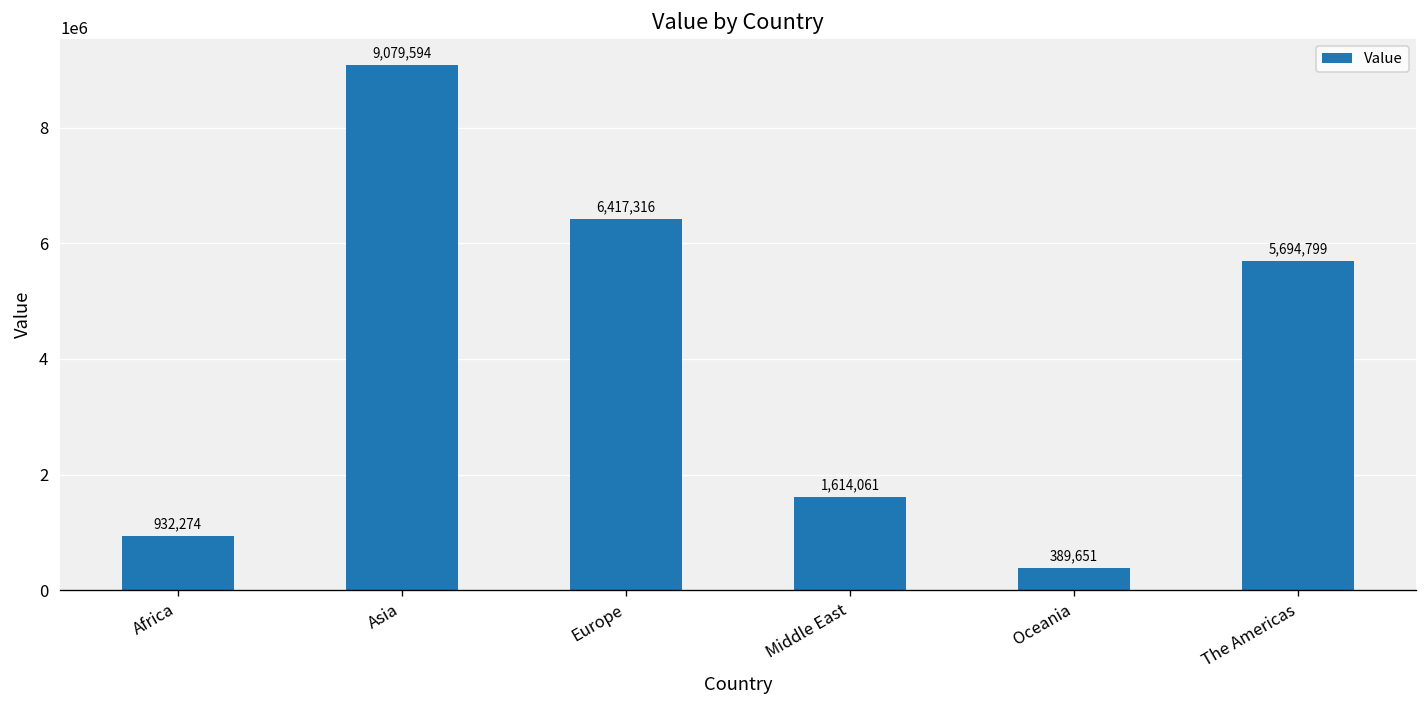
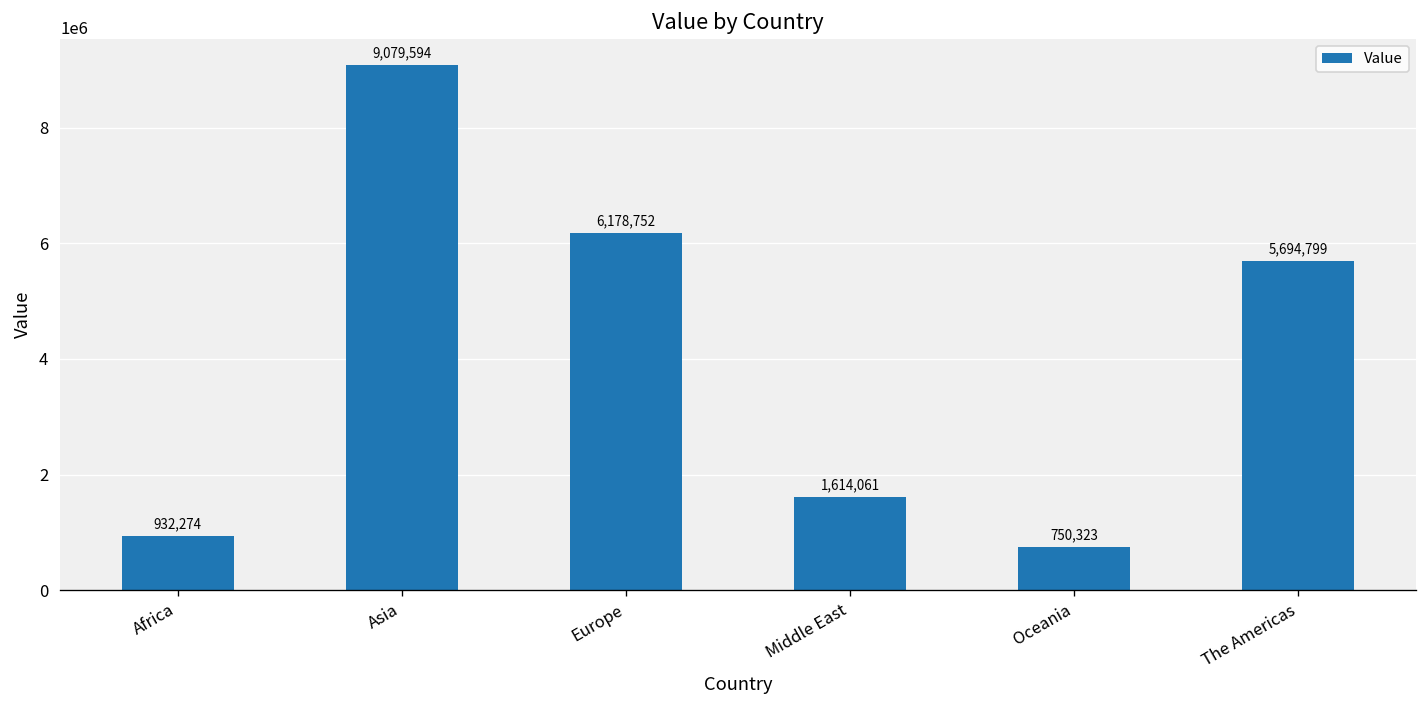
  {
    "Africa": "932,274",
    "Asia": "9,079,594",
-   "Europe": "6,417,316",
+   "Europe": "6,178,752",
    "Middle East": "1,614,061",
-   "Oceania": "389,651",
+   "Oceania": "750,323",
    "The Americas": "5,694,799"
  }
